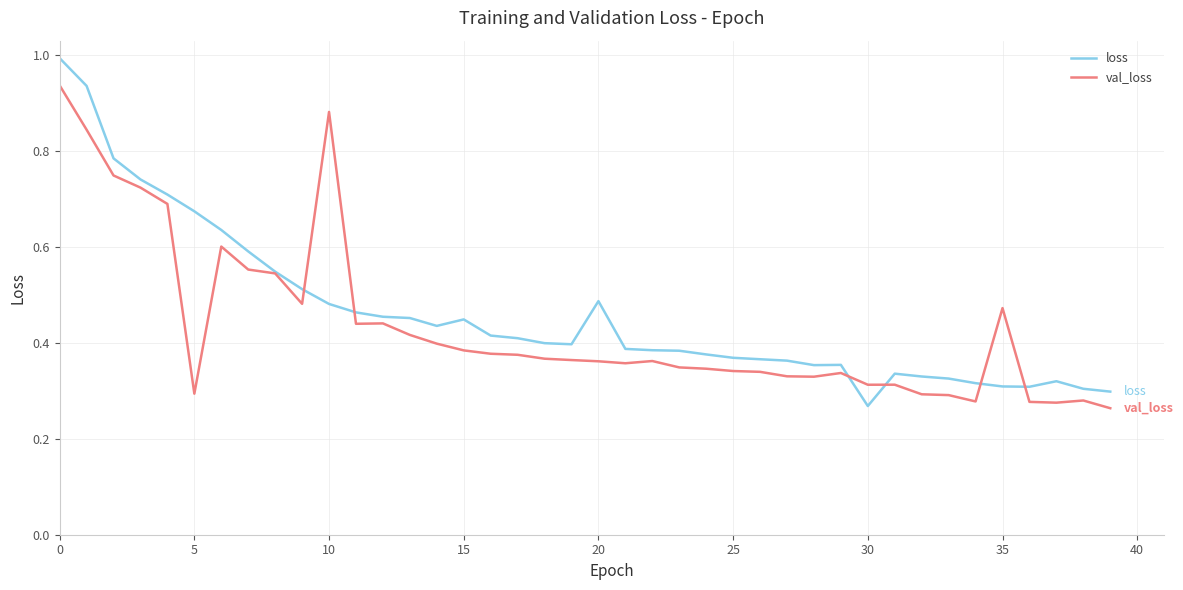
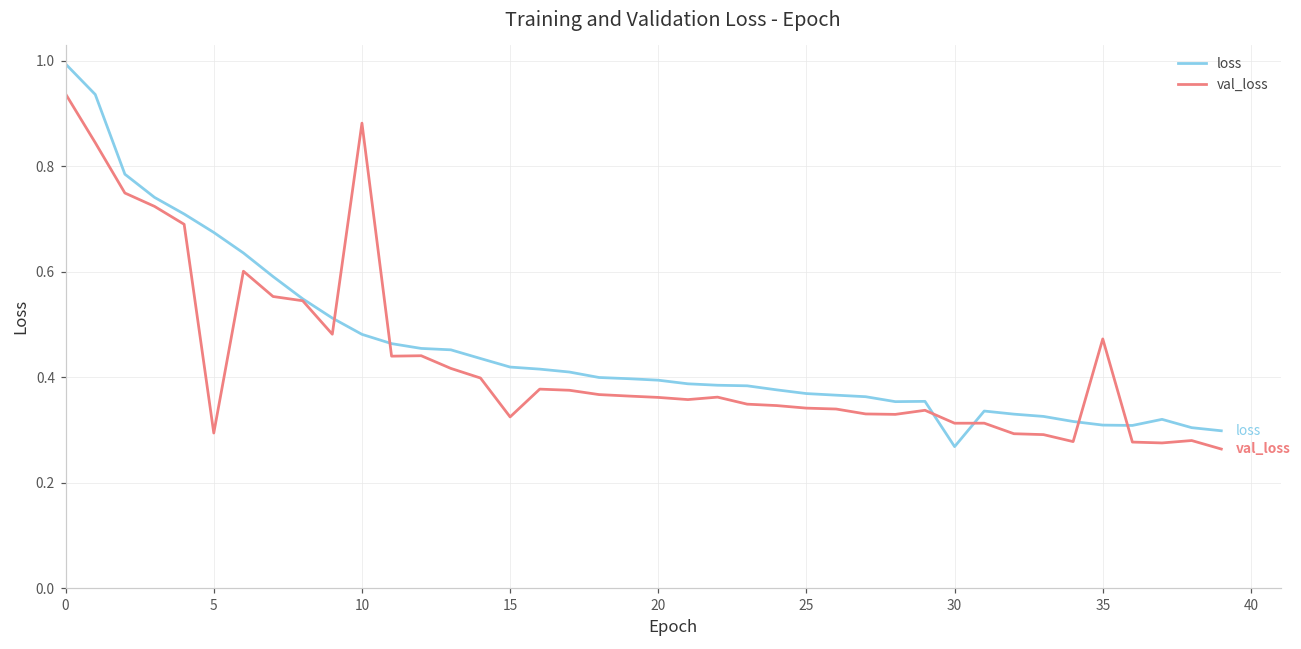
  {
    "loss": {
      "0": 0.99,
      "5": 0.67,
      "10": 0.48,
-     "15": 0.45,
-     "20": 0.49,
+     "15": 0.42,
+     "20": 0.39,
      "25": 0.37,
      "30": 0.27,
      "35": 0.31
    },
    "val_loss": {
      "0": 0.94,
      "5": 0.29,
      "10": 0.88,
-     "15": 0.38,
+     "15": 0.32,
      "20": 0.36,
      "25": 0.34,
      "30": 0.31,
      "35": 0.47
    }
  }
